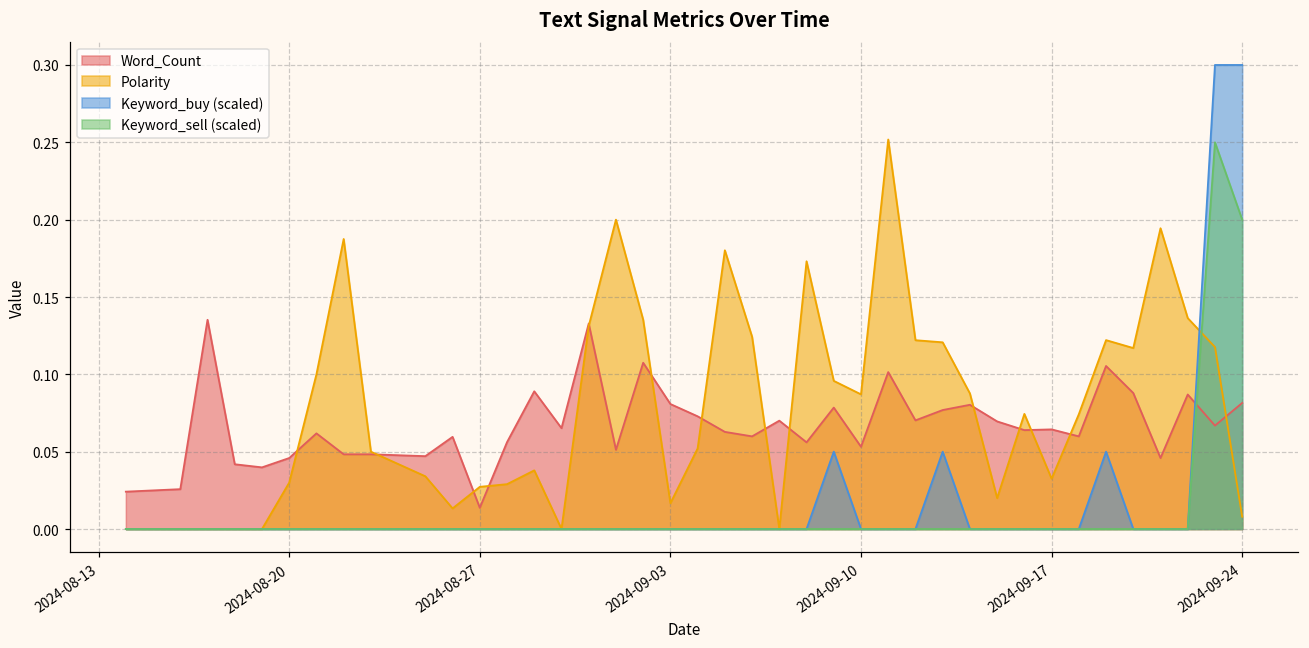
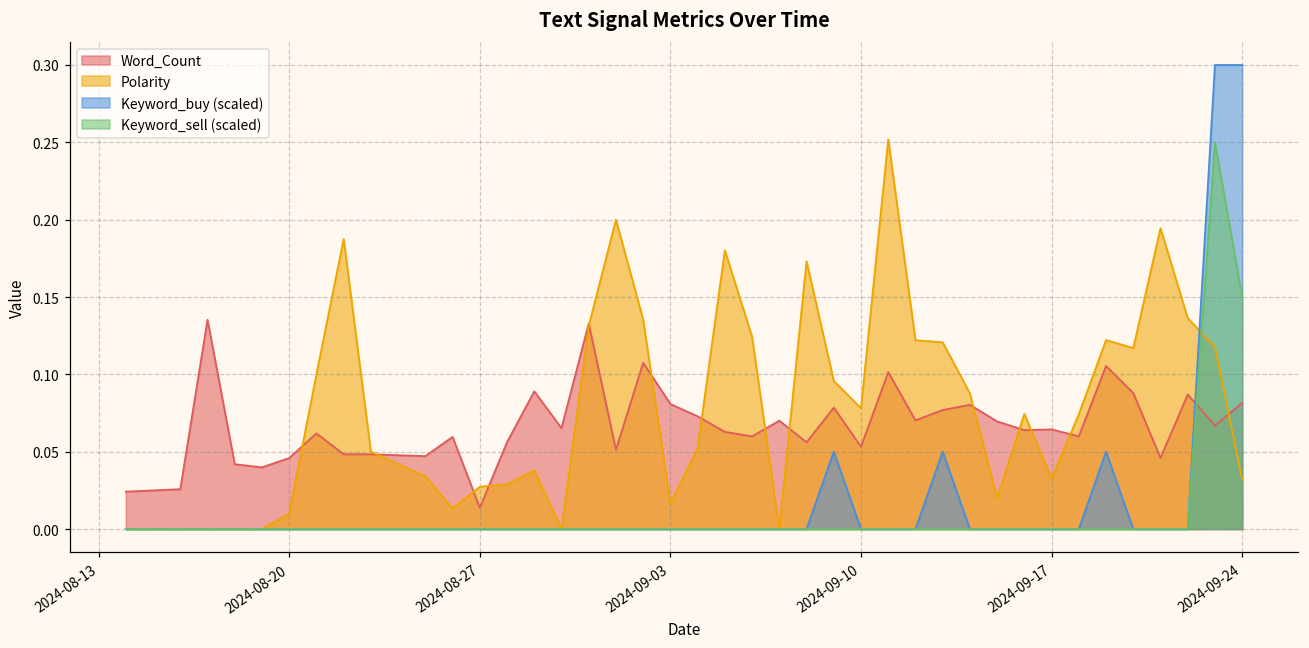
  {
    "Word_Count": {
      "2024-08-20": 0.046,
      "2024-08-27": 0.014,
      "2024-09-03": 0.081,
      "2024-09-10": 0.053,
      "2024-09-17": 0.064,
      "2024-09-24": 0.082
    },
    "Polarity": {
-     "2024-08-20": 0.03,
+     "2024-08-20": 0.01,
      "2024-08-27": 0.027,
      "2024-09-03": 0.017,
-     "2024-09-10": 0.087,
+     "2024-09-10": 0.078,
      "2024-09-17": 0.033,
-     "2024-09-24": 0.008
+     "2024-09-24": 0.032
    },
    "Keyword_buy (scaled)": {
      "2024-09-24": 0.300
    },
    "Keyword_sell (scaled)": {
-     "2024-09-24": 0.200
+     "2024-09-24": 0.150
    }
  }
